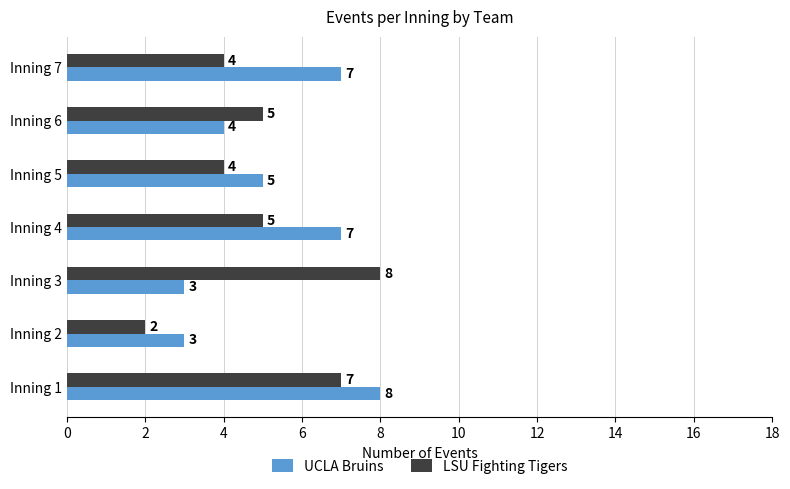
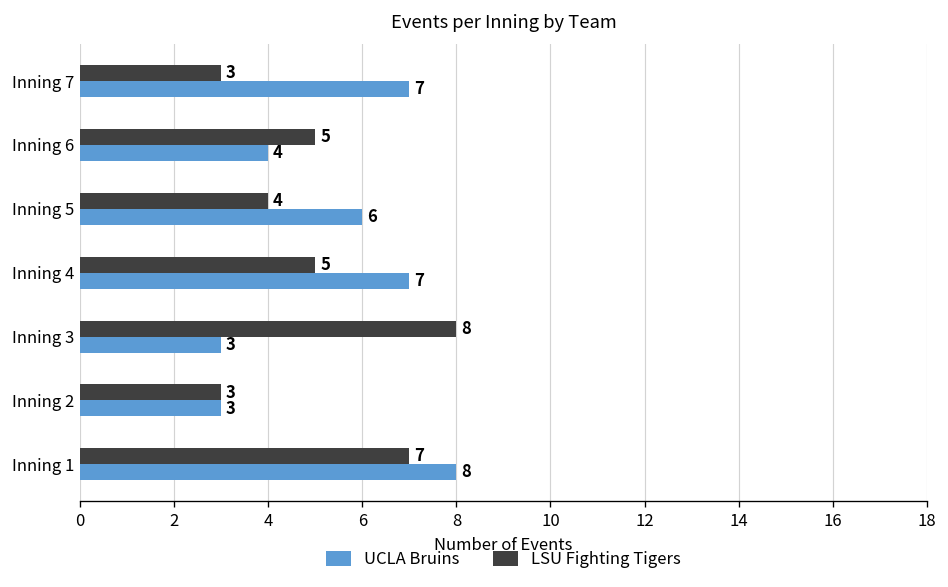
  {
    "UCLA Bruins": {
      "Inning 7": 7,
      "Inning 6": 4,
-     "Inning 5": 5,
+     "Inning 5": 6,
      "Inning 4": 7,
      "Inning 3": 3,
      "Inning 2": 3,
      "Inning 1": 8
    },
    "LSU Fighting Tigers": {
-     "Inning 7": 4,
+     "Inning 7": 3,
      "Inning 6": 5,
      "Inning 5": 4,
      "Inning 4": 5,
      "Inning 3": 8,
-     "Inning 2": 2,
+     "Inning 2": 3,
      "Inning 1": 7
    }
  }
